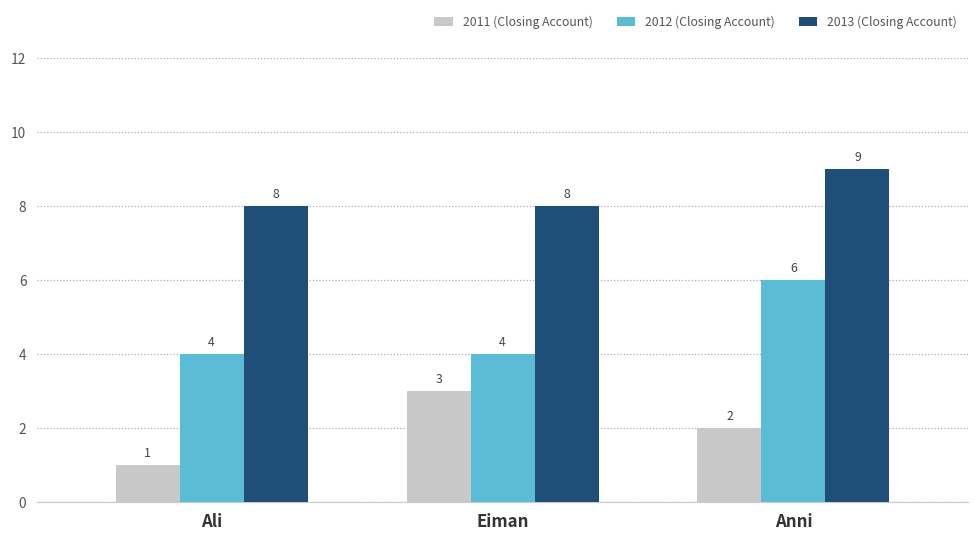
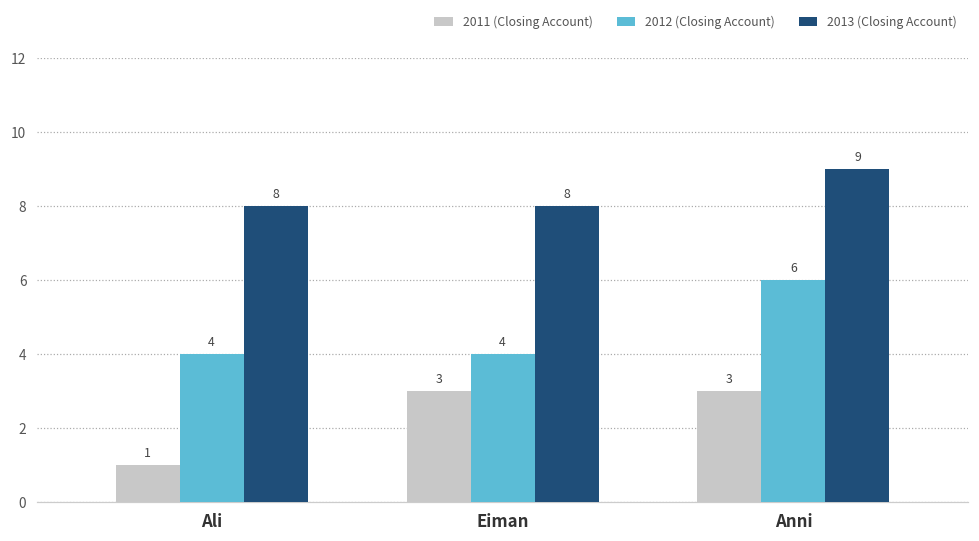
  {
    "2011 (Closing Account)": {
      "Ali": 1,
      "Eiman": 3,
-     "Anni": 2
+     "Anni": 3
    },
    "2012 (Closing Account)": {
      "Ali": 4,
      "Eiman": 4,
      "Anni": 6
    },
    "2013 (Closing Account)": {
      "Ali": 8,
      "Eiman": 8,
      "Anni": 9
    }
  }
